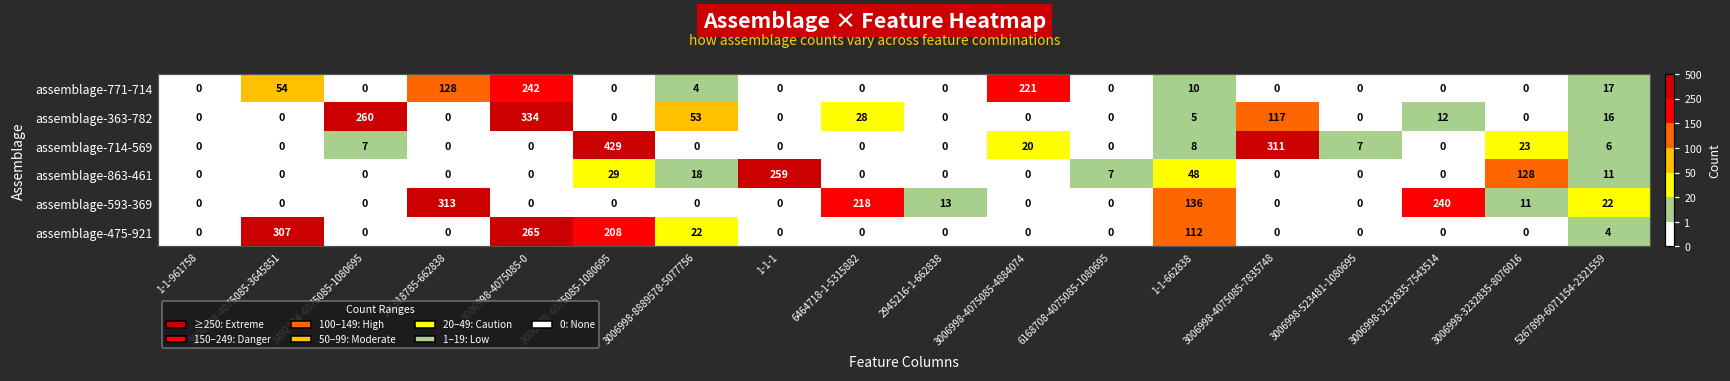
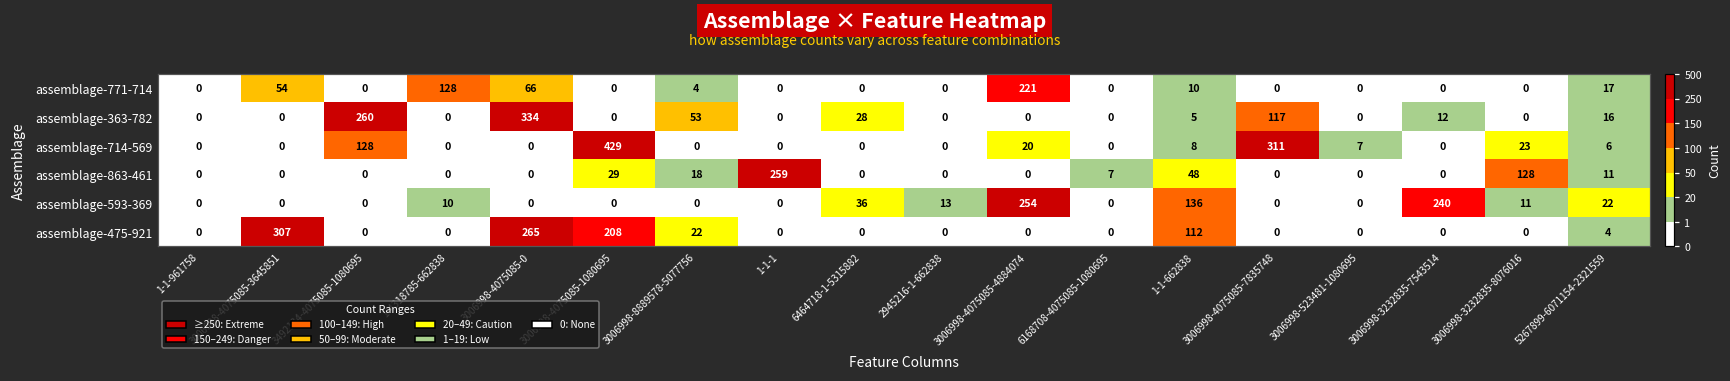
  {
    "assemblage-771-714": {
      "1-1-961758": 0,
      "3006998-4075085-3645851": 54,
      "3492134-4075085-1080695": 0,
      "1-4318785-662838": 128,
-     "3006998-4075085-0": 242,
+     "3006998-4075085-0": 66,
      "3006998-4075085-1080695": 0,
      "3006998-8889578-5077756": 4,
      "1-1-1": 0,
      "6464718-1-5315882": 0,
      "2945216-1-662838": 0,
      "3006998-4075085-4884074": 221,
      "6168708-4075085-1080695": 0,
      "1-1-662838": 10,
      "3006998-4075085-7835748": 0,
      "3006998-523481-1080695": 0,
      "3006998-3232835-7543514": 0,
      "3006998-3232835-8076016": 0,
      "5267899-6071154-2321559": 17
    },
    "assemblage-363-782": {
      "1-1-961758": 0,
      "3006998-4075085-3645851": 0,
      "3492134-4075085-1080695": 260,
      "1-4318785-662838": 0,
      "3006998-4075085-0": 334,
      "3006998-4075085-1080695": 0,
      "3006998-8889578-5077756": 53,
      "1-1-1": 0,
      "6464718-1-5315882": 28,
      "2945216-1-662838": 0,
      "3006998-4075085-4884074": 0,
      "6168708-4075085-1080695": 0,
      "1-1-662838": 5,
      "3006998-4075085-7835748": 117,
      "3006998-523481-1080695": 0,
      "3006998-3232835-7543514": 12,
      "3006998-3232835-8076016": 0,
      "5267899-6071154-2321559": 16
    },
    "assemblage-714-569": {
      "1-1-961758": 0,
      "3006998-4075085-3645851": 0,
-     "3492134-4075085-1080695": 7,
+     "3492134-4075085-1080695": 128,
      "1-4318785-662838": 0,
      "3006998-4075085-0": 0,
      "3006998-4075085-1080695": 429,
      "3006998-8889578-5077756": 0,
      "1-1-1": 0,
      "6464718-1-5315882": 0,
      "2945216-1-662838": 0,
      "3006998-4075085-4884074": 20,
      "6168708-4075085-1080695": 0,
      "1-1-662838": 8,
      "3006998-4075085-7835748": 311,
      "3006998-523481-1080695": 7,
      "3006998-3232835-7543514": 0,
      "3006998-3232835-8076016": 23,
      "5267899-6071154-2321559": 6
    },
    "assemblage-863-461": {
      "1-1-961758": 0,
      "3006998-4075085-3645851": 0,
      "3492134-4075085-1080695": 0,
      "1-4318785-662838": 0,
      "3006998-4075085-0": 0,
      "3006998-4075085-1080695": 29,
      "3006998-8889578-5077756": 18,
      "1-1-1": 259,
      "6464718-1-5315882": 0,
      "2945216-1-662838": 0,
      "3006998-4075085-4884074": 0,
      "6168708-4075085-1080695": 7,
      "1-1-662838": 48,
      "3006998-4075085-7835748": 0,
      "3006998-523481-1080695": 0,
      "3006998-3232835-7543514": 0,
      "3006998-3232835-8076016": 128,
      "5267899-6071154-2321559": 11
    },
    "assemblage-593-369": {
      "1-1-961758": 0,
      "3006998-4075085-3645851": 0,
      "3492134-4075085-1080695": 0,
-     "1-4318785-662838": 313,
+     "1-4318785-662838": 10,
      "3006998-4075085-0": 0,
      "3006998-4075085-1080695": 0,
      "3006998-8889578-5077756": 0,
      "1-1-1": 0,
-     "6464718-1-5315882": 218,
+     "6464718-1-5315882": 36,
      "2945216-1-662838": 13,
-     "3006998-4075085-4884074": 0,
+     "3006998-4075085-4884074": 254,
      "6168708-4075085-1080695": 0,
      "1-1-662838": 136,
      "3006998-4075085-7835748": 0,
      "3006998-523481-1080695": 0,
      "3006998-3232835-7543514": 240,
      "3006998-3232835-8076016": 11,
      "5267899-6071154-2321559": 22
    },
    "assemblage-475-921": {
      "1-1-961758": 0,
      "3006998-4075085-3645851": 307,
      "3492134-4075085-1080695": 0,
      "1-4318785-662838": 0,
      "3006998-4075085-0": 265,
      "3006998-4075085-1080695": 208,
      "3006998-8889578-5077756": 22,
      "1-1-1": 0,
      "6464718-1-5315882": 0,
      "2945216-1-662838": 0,
      "3006998-4075085-4884074": 0,
      "6168708-4075085-1080695": 0,
      "1-1-662838": 112,
      "3006998-4075085-7835748": 0,
      "3006998-523481-1080695": 0,
      "3006998-3232835-7543514": 0,
      "3006998-3232835-8076016": 0,
      "5267899-6071154-2321559": 4
    }
  }
